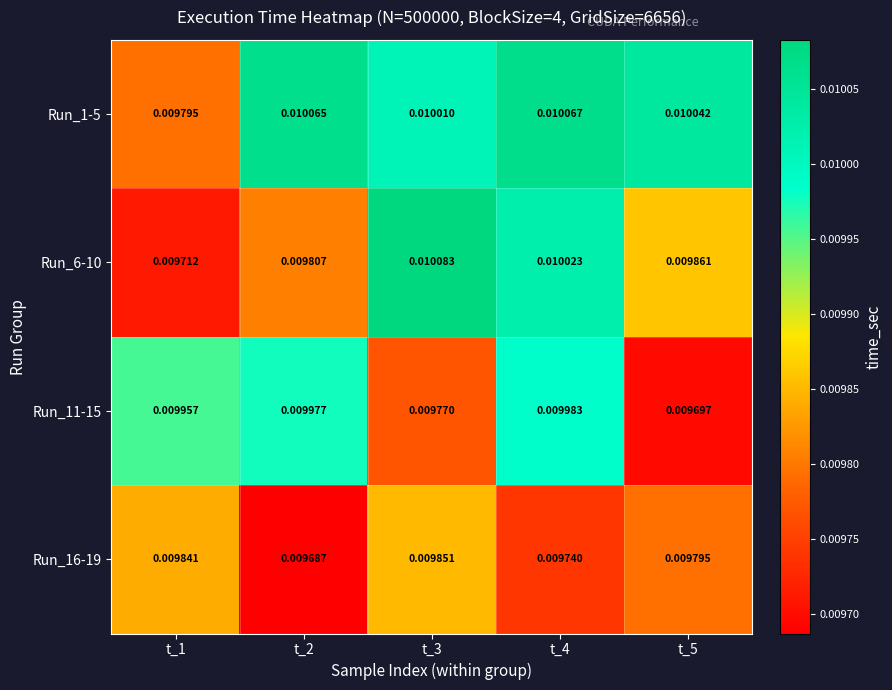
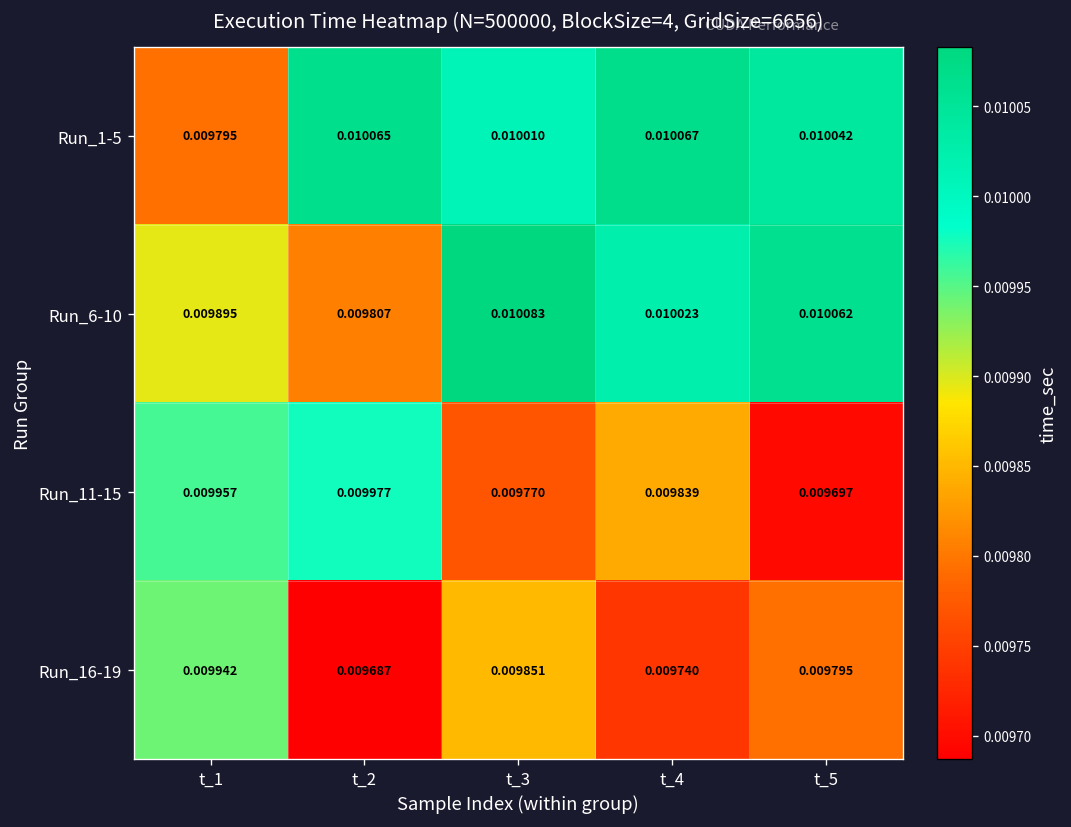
  {
    "Run_1-5": {
      "t_1": 0.009795,
      "t_2": 0.010065,
      "t_3": 0.010010,
      "t_4": 0.010067,
      "t_5": 0.010042
    },
    "Run_6-10": {
-     "t_1": 0.009712,
+     "t_1": 0.009895,
      "t_2": 0.009807,
      "t_3": 0.010083,
      "t_4": 0.010023,
-     "t_5": 0.009861
+     "t_5": 0.010062
    },
    "Run_11-15": {
      "t_1": 0.009957,
      "t_2": 0.009977,
      "t_3": 0.009770,
-     "t_4": 0.009983,
+     "t_4": 0.009839,
      "t_5": 0.009697
    },
    "Run_16-19": {
-     "t_1": 0.009841,
+     "t_1": 0.009942,
      "t_2": 0.009687,
      "t_3": 0.009851,
      "t_4": 0.009740,
      "t_5": 0.009795
    }
  }
